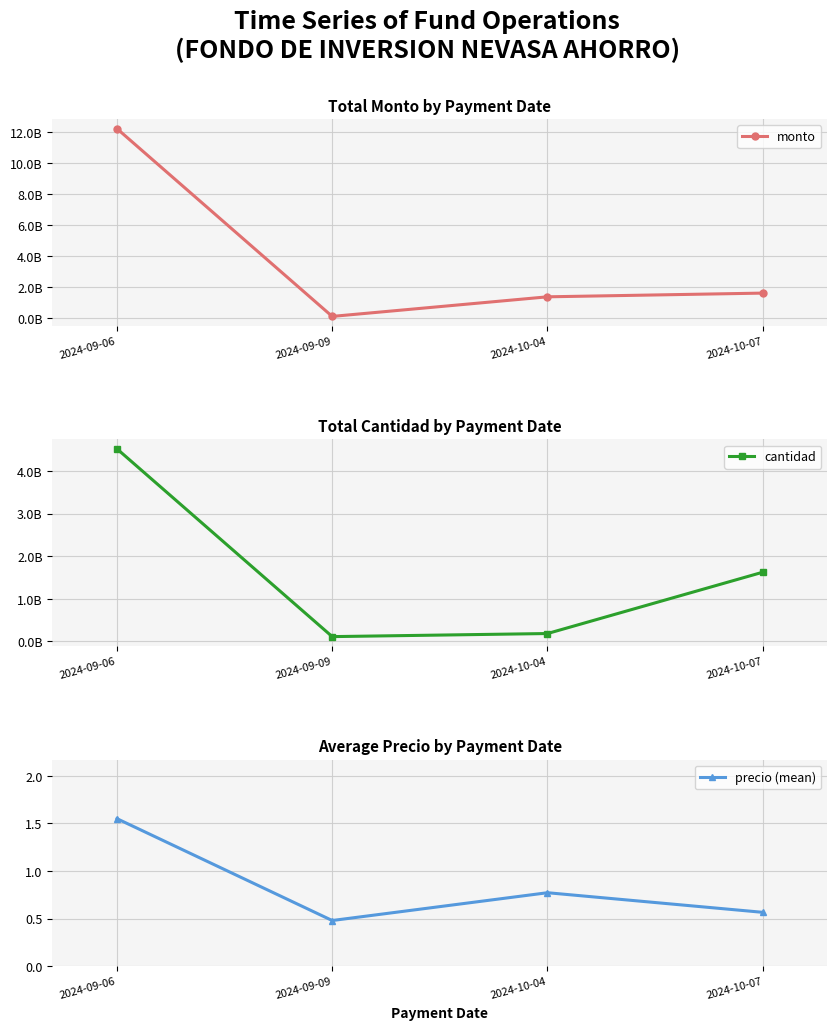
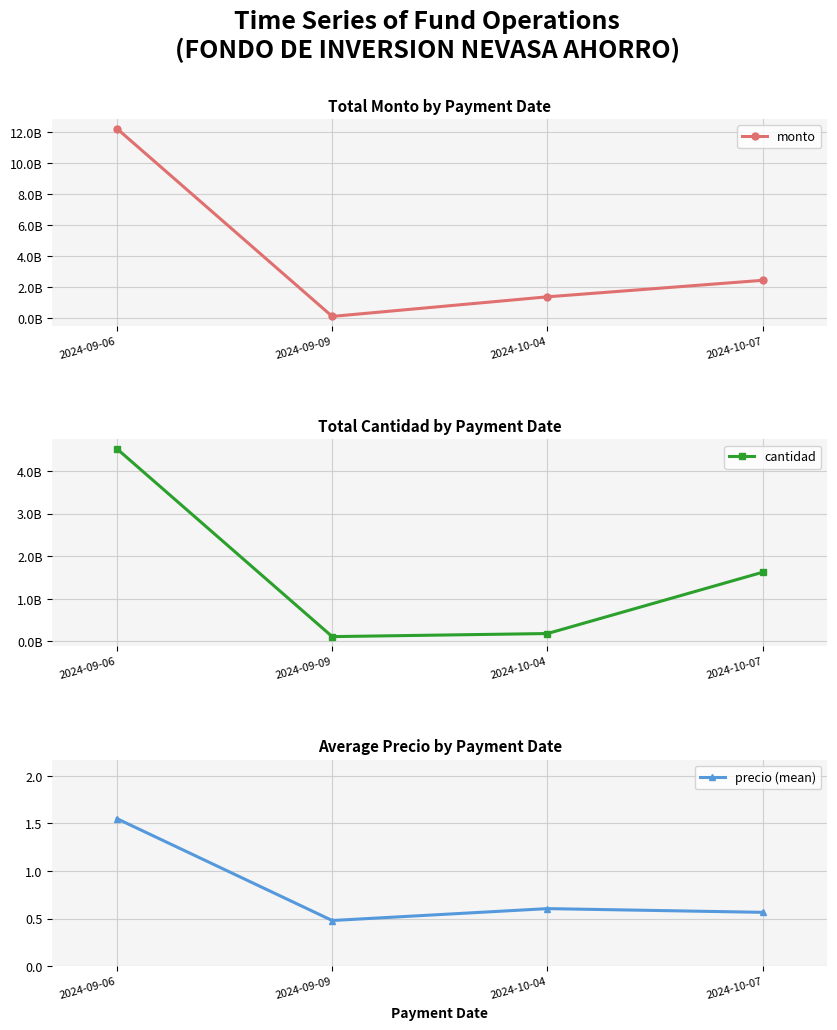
  {
    "Total Monto by Payment Date": {
      "2024-09-06": 12200000000,
      "2024-09-09": 100000000,
      "2024-10-04": 1400000000,
-     "2024-10-07": 1600000000
+     "2024-10-07": 2400000000
    },
    "Total Cantidad by Payment Date": {
      "2024-09-06": 4500000000,
      "2024-09-09": 100000000,
      "2024-10-04": 200000000,
      "2024-10-07": 1600000000
    },
    "Average Precio by Payment Date": {
      "2024-09-06": 1.6,
      "2024-09-09": 0.5,
-     "2024-10-04": 0.8,
+     "2024-10-04": 0.6,
      "2024-10-07": 0.6
    }
  }
